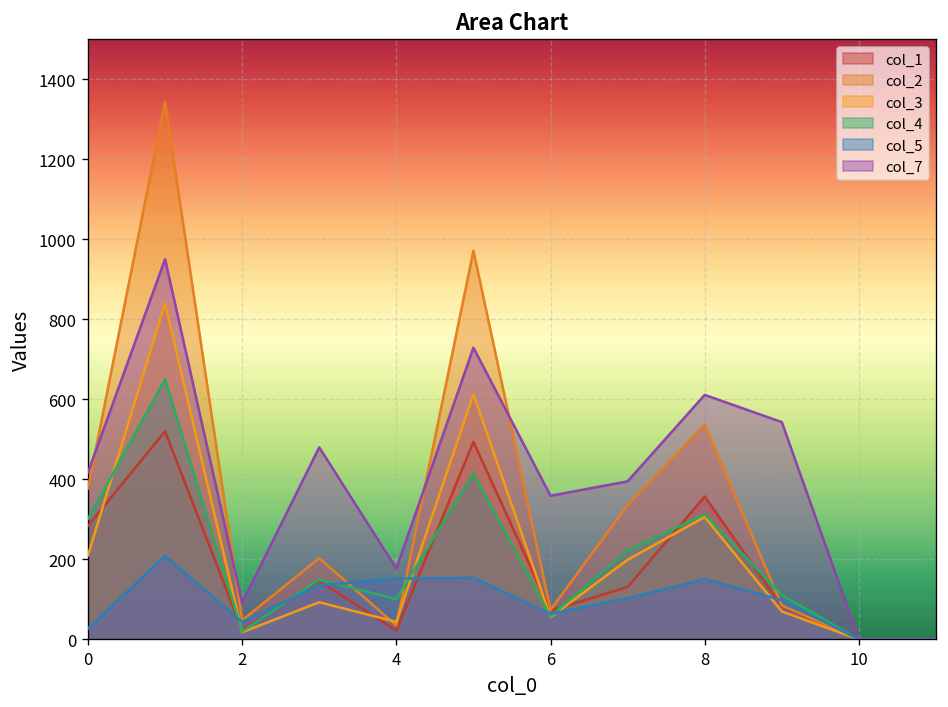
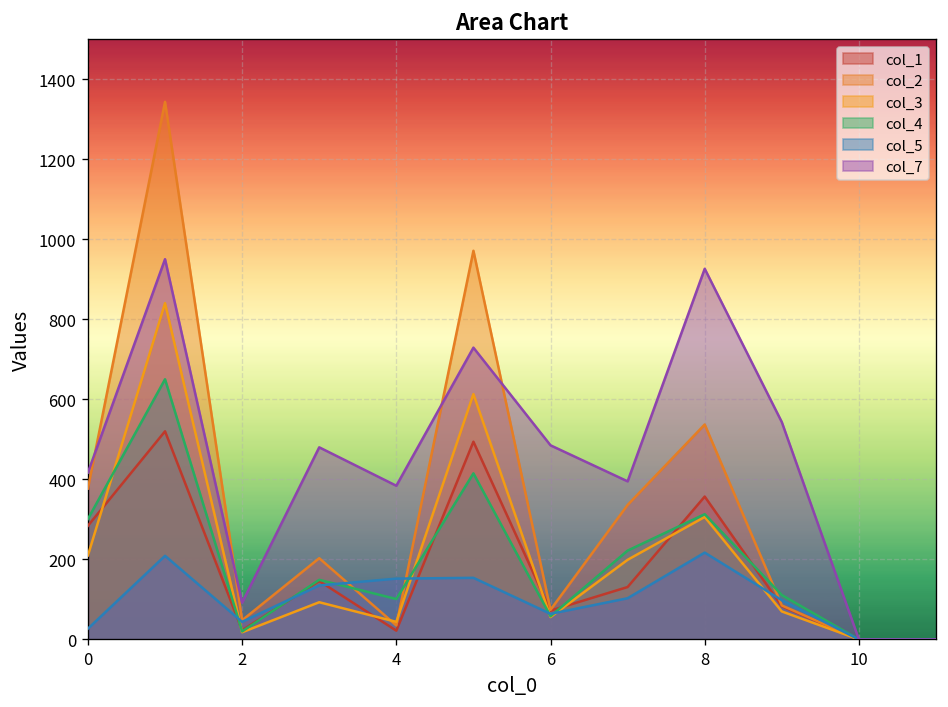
  {
    "col_4": {
      "0": 300,
      "4": 100
    },
    "col_5": {
      "0": 30,
      "4": 150,
-     "8": 150
+     "8": 220
    },
    "col_7": {
      "0": 420,
      "2": 90,
-     "4": 180,
-     "6": 360,
-     "8": 610
+     "4": 380,
+     "6": 490,
+     "8": 930
    }
  }
